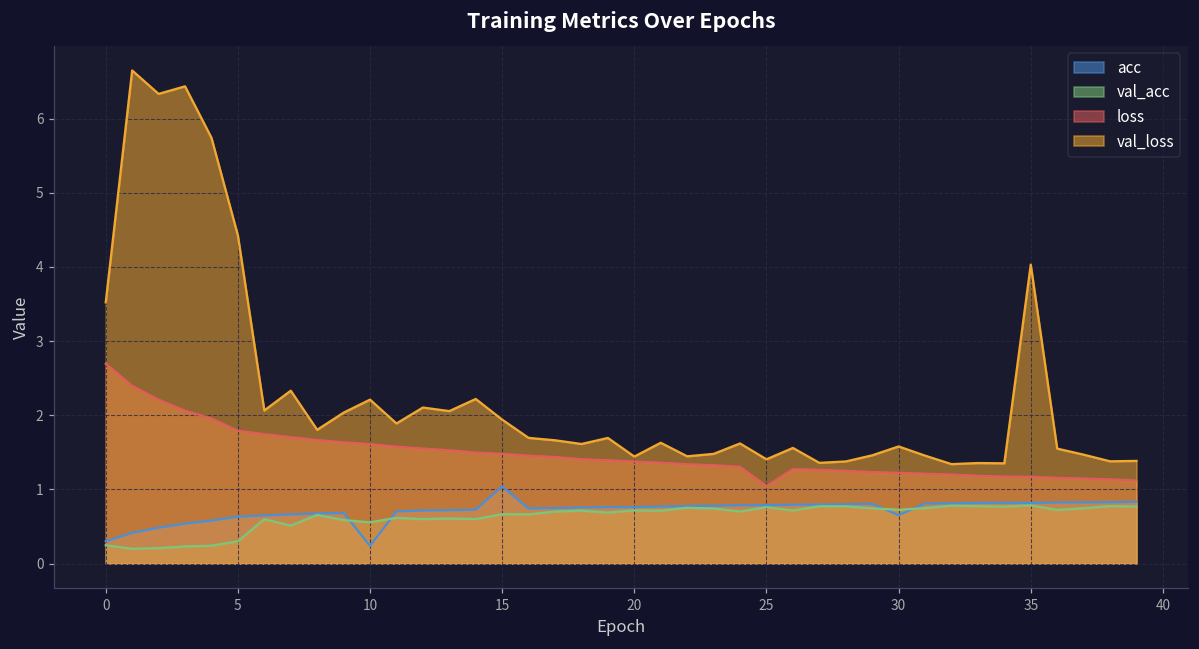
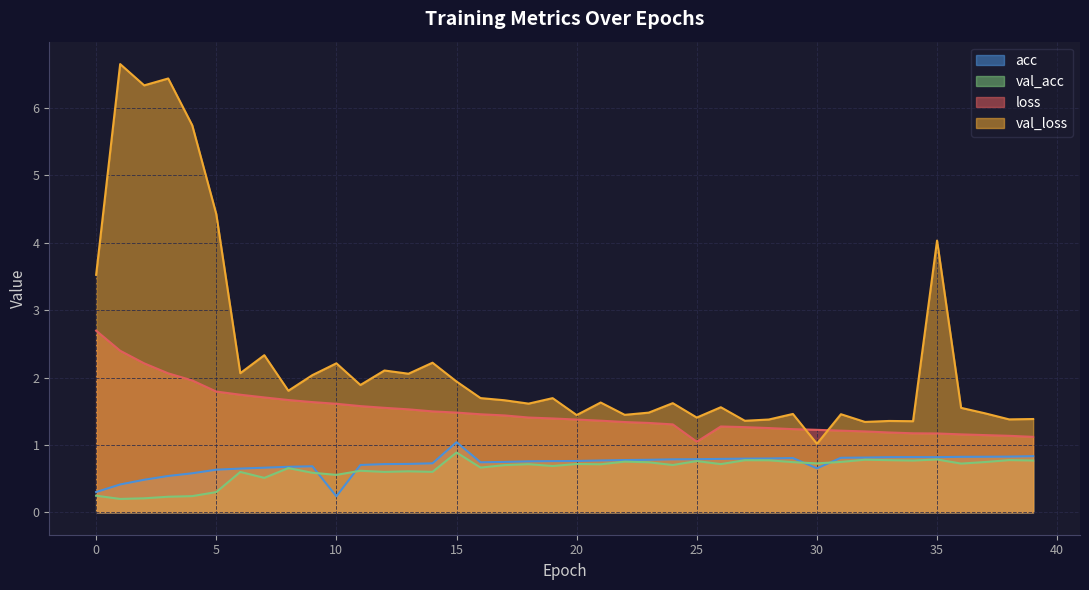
  {
    "acc": {
      "0": 0.3,
      "5": 0.6,
      "10": 0.2,
      "15": 1.0,
      "20": 0.8,
      "30": 0.7
    },
    "val_acc": {
      "0": 0.2,
      "5": 0.3,
      "10": 0.6,
-     "15": 0.7,
+     "15": 0.9,
      "20": 0.7,
      "30": 0.7
    },
    "loss": {
      "0": 2.7,
      "5": 1.8,
      "10": 1.6,
      "15": 1.5,
      "20": 1.4,
      "25": 1.0,
      "30": 1.2,
      "35": 1.2
    },
    "val_loss": {
      "0": 3.5,
      "5": 4.4,
      "10": 2.2,
      "15": 1.9,
      "20": 1.4,
      "25": 1.4,
-     "30": 1.6,
+     "30": 1.0,
      "35": 4.0
    }
  }
